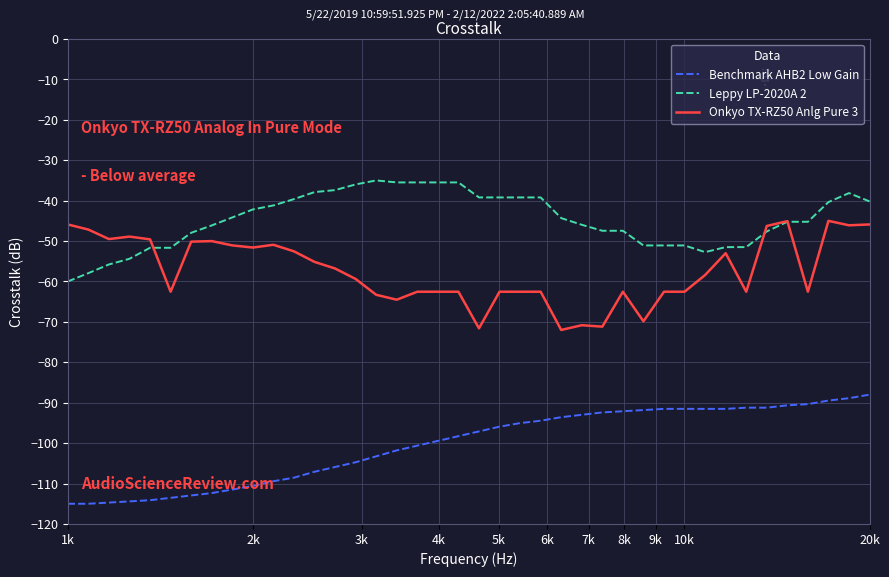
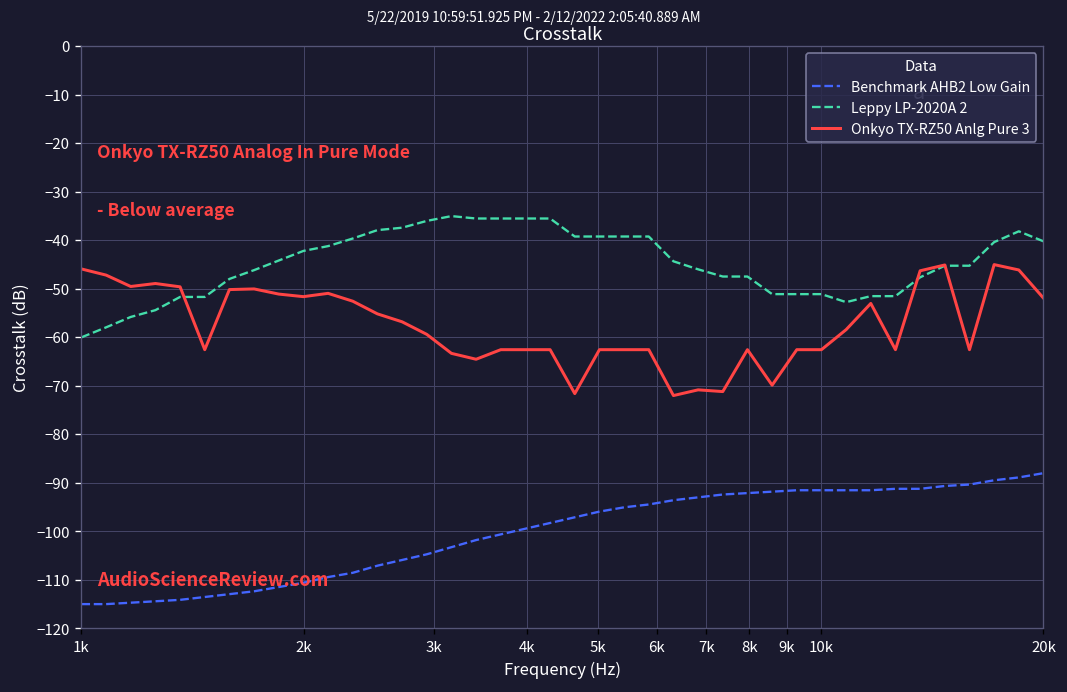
  {
    "Benchmark AHB2 Low Gain": {
      "1k": -115,
      "20k": -88
    },
    "Leppy LP-2020A 2": {
      "1k": -60,
      "20k": -40
    },
    "Onkyo TX-RZ50 Anlg Pure 3": {
      "1k": -46,
-     "20k": -46
+     "20k": -52
    }
  }
